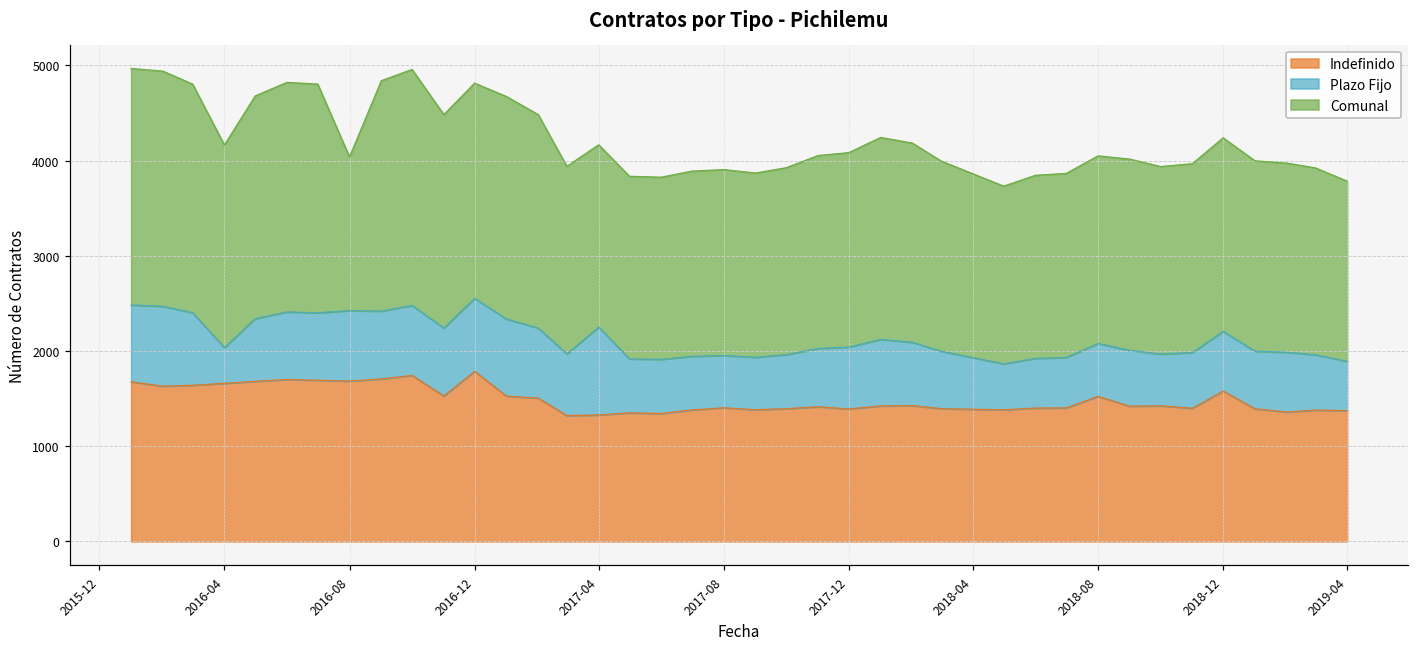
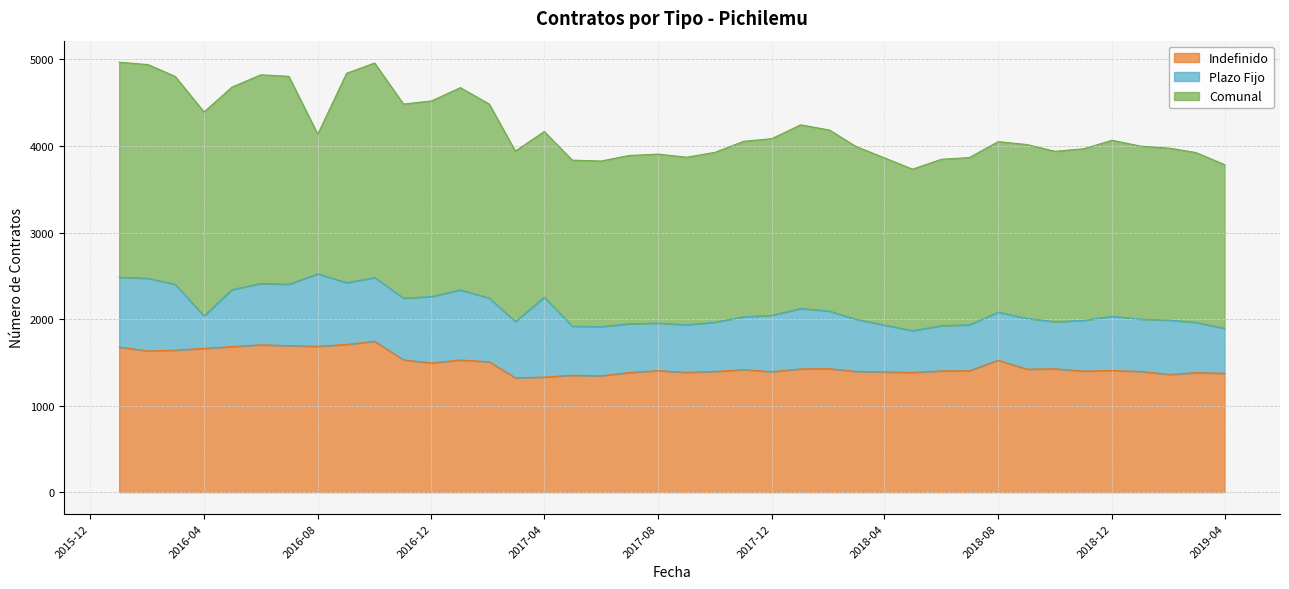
  {
    "Indefinido": {
      "2016-04": 1700,
      "2016-08": 1700,
-     "2016-12": 1800,
+     "2016-12": 1500,
      "2017-04": 1300,
      "2017-08": 1400,
      "2017-12": 1400,
      "2018-04": 1400,
      "2018-08": 1500,
-     "2018-12": 1600,
+     "2018-12": 1400,
      "2019-04": 1400
    },
    "Plazo Fijo": {
      "2016-04": 400,
-     "2016-08": 700,
+     "2016-08": 800,
      "2016-12": 800,
      "2017-04": 900,
      "2017-08": 500,
      "2017-12": 700,
      "2018-04": 500,
      "2018-08": 600,
      "2018-12": 600,
      "2019-04": 500
    },
    "Comunal": {
-     "2016-04": 2100,
+     "2016-04": 2400,
      "2016-08": 1600,
      "2016-12": 2300,
      "2017-04": 1900,
      "2017-08": 2000,
      "2017-12": 2000,
      "2018-04": 1900,
      "2018-08": 2000,
      "2018-12": 2000,
      "2019-04": 1900
    }
  }
